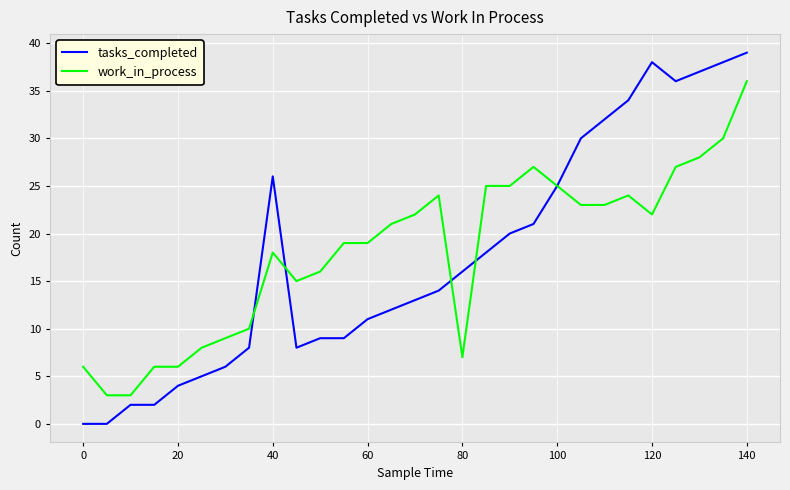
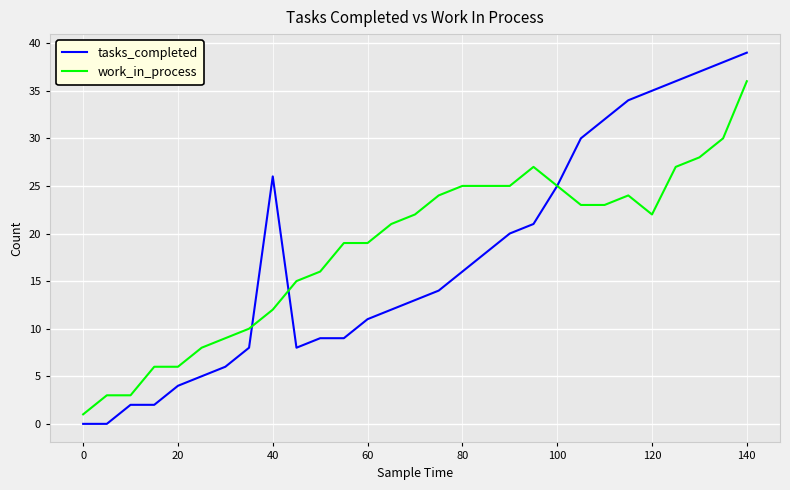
  {
    "tasks_completed": {
      "0": 0,
      "20": 4,
      "40": 26,
      "60": 11,
      "80": 16,
-     "120": 38,
+     "120": 35,
      "140": 39
    },
    "work_in_process": {
-     "0": 6,
+     "0": 1,
      "20": 6,
-     "40": 18,
+     "40": 12,
      "60": 19,
-     "80": 7,
+     "80": 25,
      "120": 22,
      "140": 36
    }
  }
